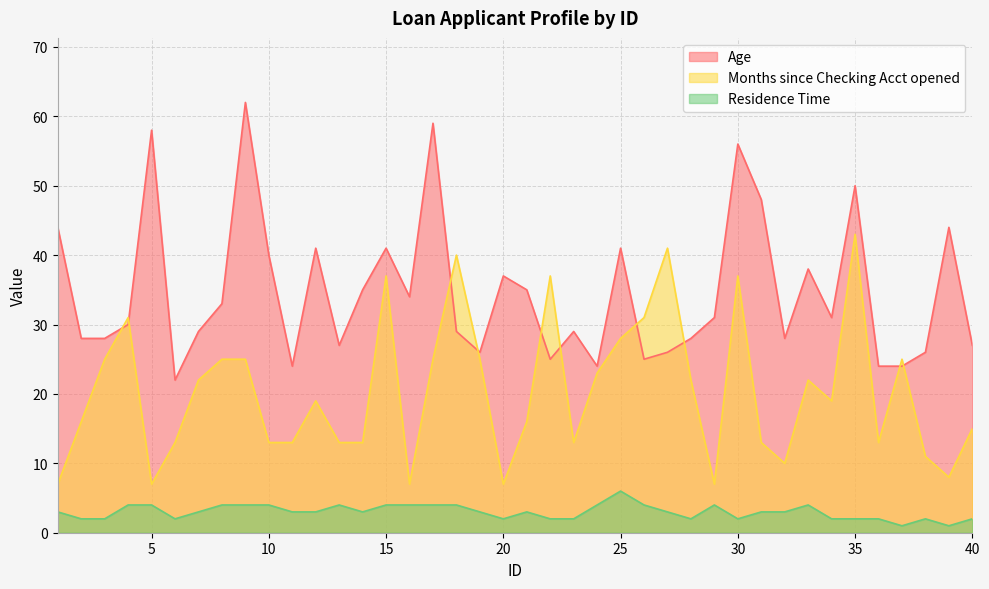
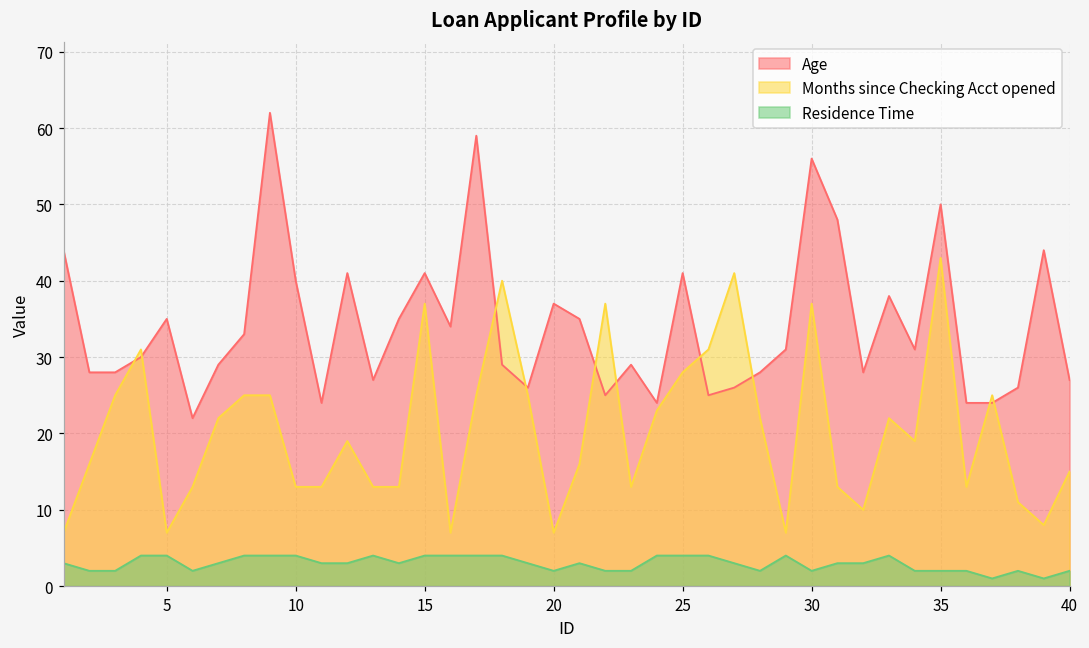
  {
    "Age": {
-     "5": 58,
+     "5": 35,
      "10": 40,
      "15": 41,
      "20": 37,
      "25": 41,
      "30": 56,
      "35": 50,
      "40": 27
    },
    "Months since Checking Acct opened": {
      "5": 7,
      "10": 13,
      "15": 37,
      "20": 7,
      "25": 28,
      "30": 37,
      "35": 43,
      "40": 15
    },
    "Residence Time": {
      "5": 4,
      "10": 4,
      "15": 4,
      "20": 2,
-     "25": 6,
+     "25": 4,
      "30": 2,
      "35": 2,
      "40": 2
    }
  }
